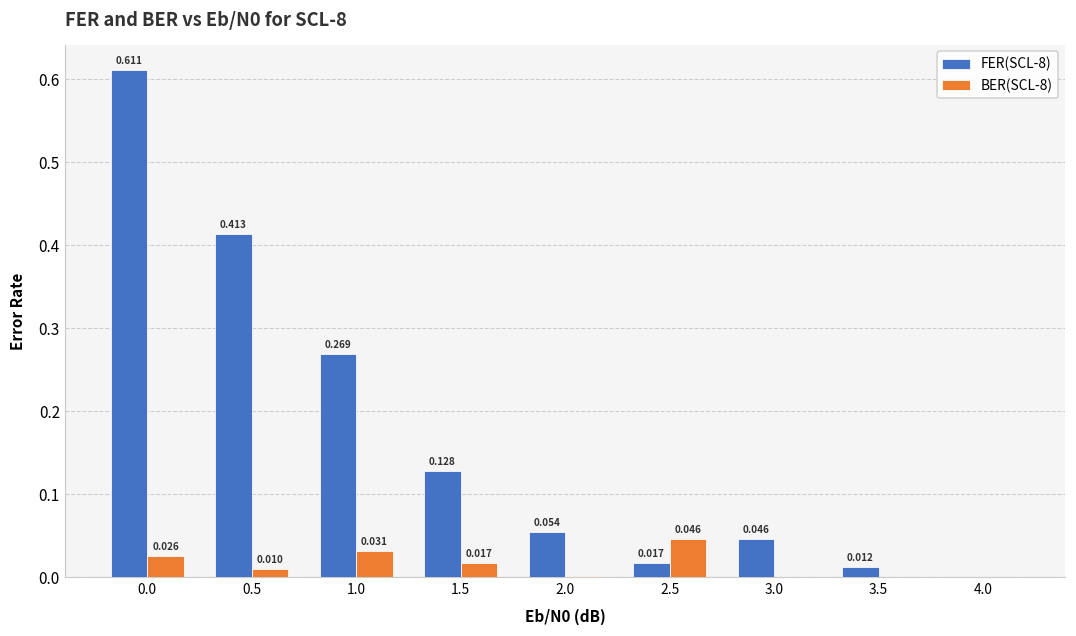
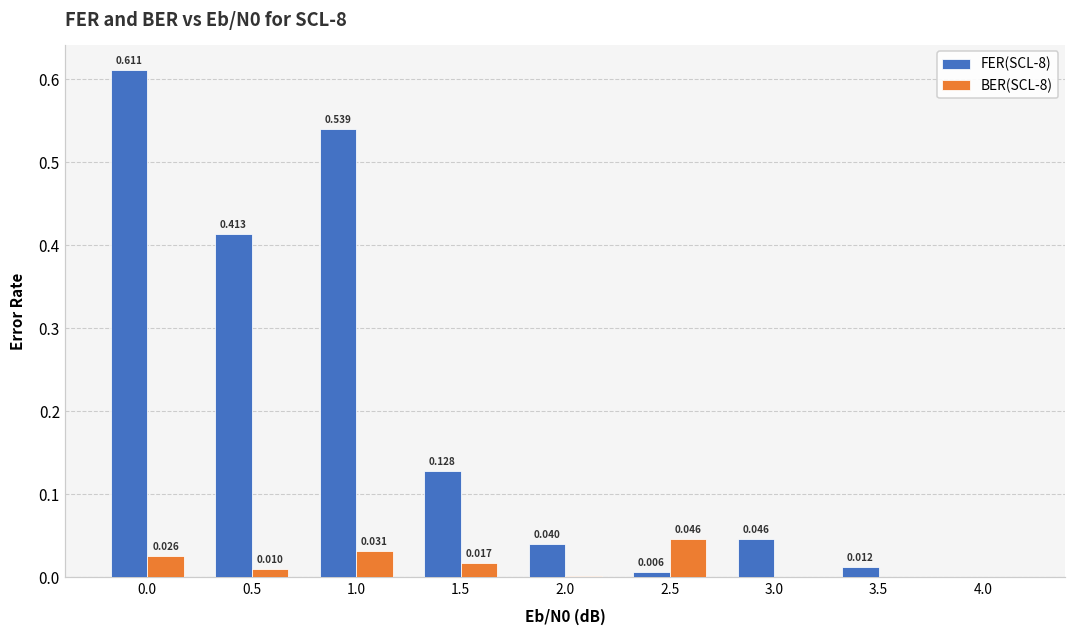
  {
    "FER(SCL-8)": {
      "0.0": 0.611,
      "0.5": 0.413,
-     "1.0": 0.269,
+     "1.0": 0.539,
      "1.5": 0.128,
-     "2.0": 0.054,
-     "2.5": 0.017,
+     "2.0": 0.040,
+     "2.5": 0.006,
      "3.0": 0.046,
      "3.5": 0.012
    },
    "BER(SCL-8)": {
      "0.0": 0.026,
      "0.5": 0.010,
      "1.0": 0.031,
      "1.5": 0.017,
      "2.5": 0.046
    }
  }
